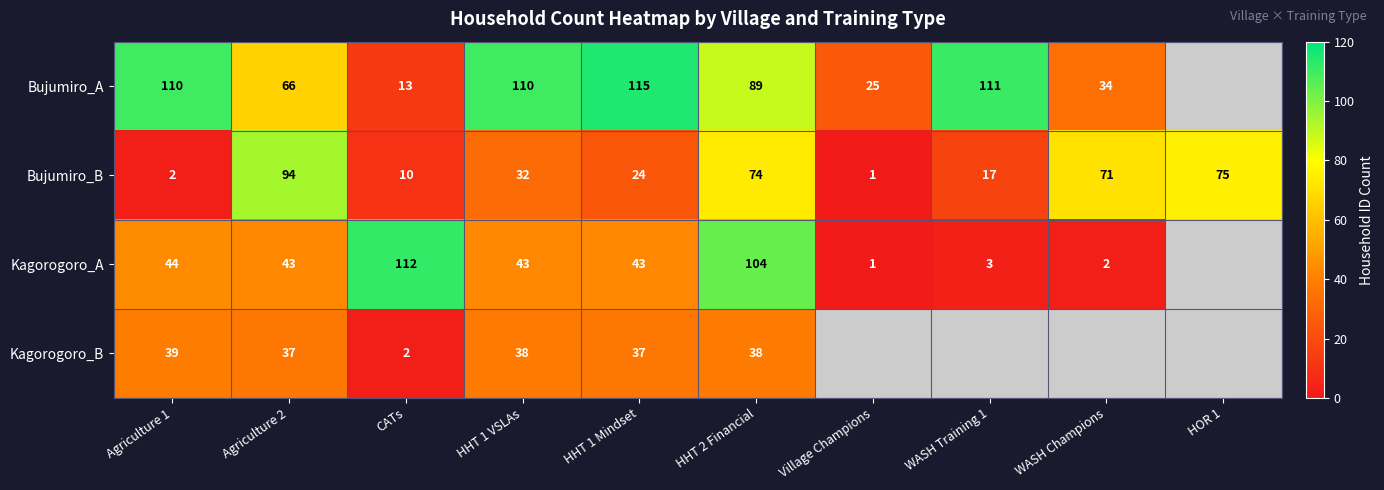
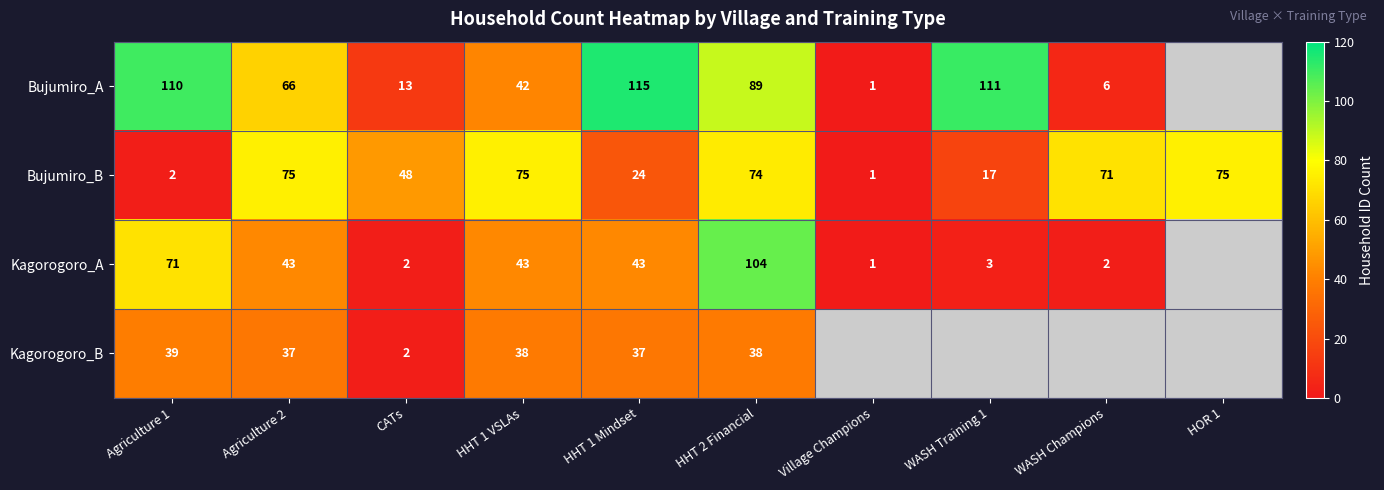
  {
    "Bujumiro_A": {
      "Agriculture 1": 110,
      "Agriculture 2": 66,
      "CATs": 13,
-     "HHT 1 VSLAs": 110,
+     "HHT 1 VSLAs": 42,
      "HHT 1 Mindset": 115,
      "HHT 2 Financial": 89,
-     "Village Champions": 25,
+     "Village Champions": 1,
      "WASH Training 1": 111,
-     "WASH Champions": 34
+     "WASH Champions": 6
    },
    "Bujumiro_B": {
      "Agriculture 1": 2,
-     "Agriculture 2": 94,
-     "CATs": 10,
-     "HHT 1 VSLAs": 32,
+     "Agriculture 2": 75,
+     "CATs": 48,
+     "HHT 1 VSLAs": 75,
      "HHT 1 Mindset": 24,
      "HHT 2 Financial": 74,
      "Village Champions": 1,
      "WASH Training 1": 17,
      "WASH Champions": 71,
      "HOR 1": 75
    },
    "Kagorogoro_A": {
-     "Agriculture 1": 44,
+     "Agriculture 1": 71,
      "Agriculture 2": 43,
-     "CATs": 112,
+     "CATs": 2,
      "HHT 1 VSLAs": 43,
      "HHT 1 Mindset": 43,
      "HHT 2 Financial": 104,
      "Village Champions": 1,
      "WASH Training 1": 3,
      "WASH Champions": 2
    },
    "Kagorogoro_B": {
      "Agriculture 1": 39,
      "Agriculture 2": 37,
      "CATs": 2,
      "HHT 1 VSLAs": 38,
      "HHT 1 Mindset": 37,
      "HHT 2 Financial": 38
    }
  }
